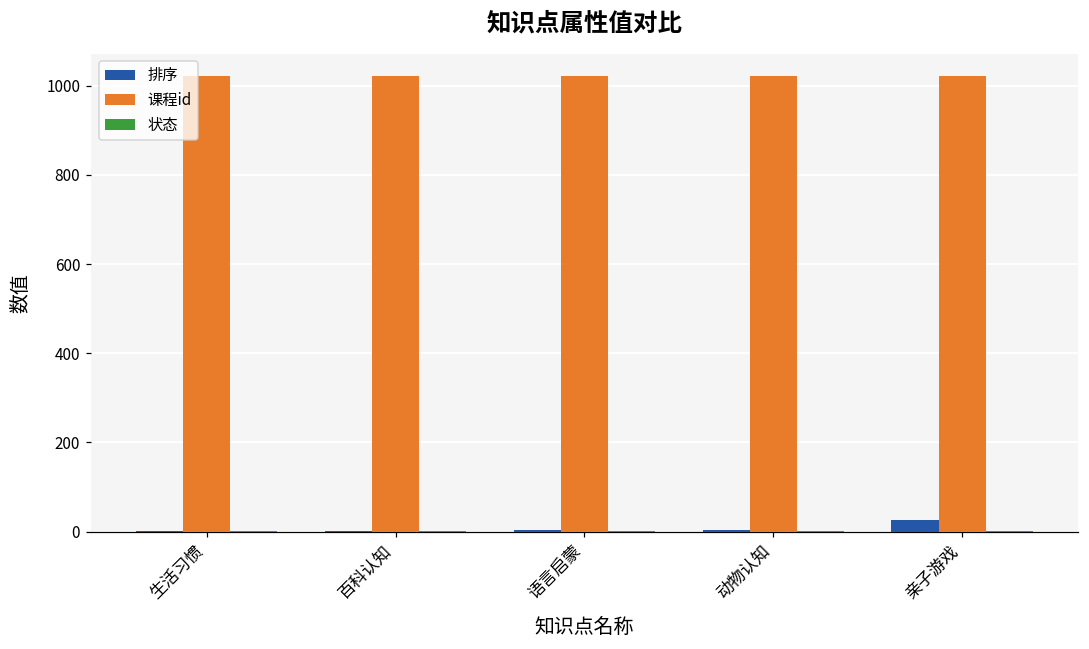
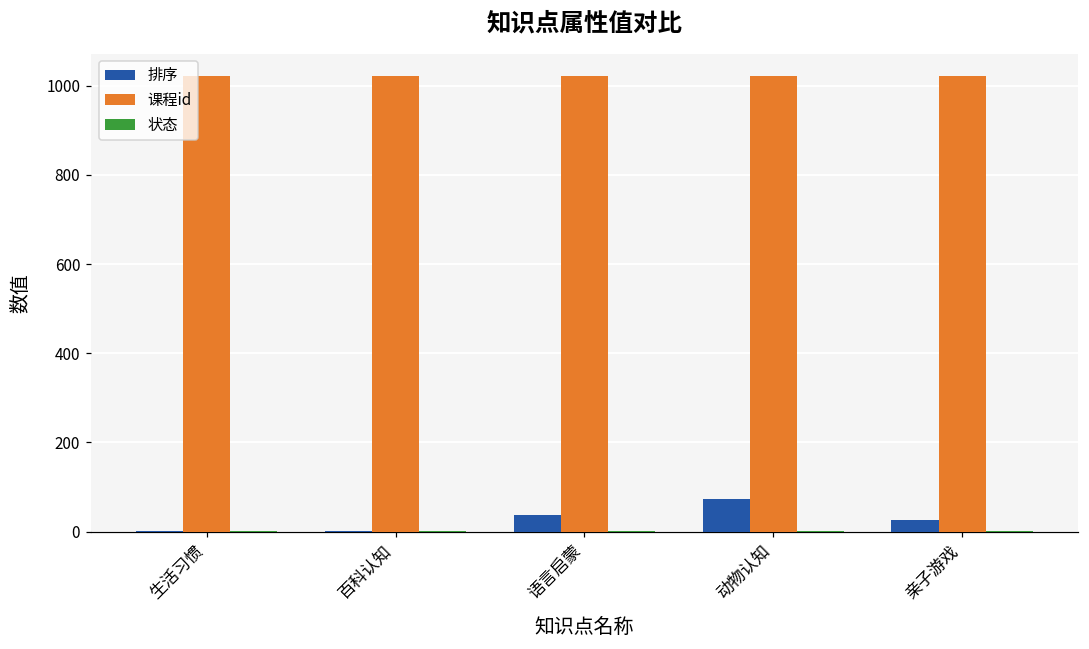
  {
    "排序": {
-     "语言启蒙": 0,
-     "动物认知": 0,
+     "语言启蒙": 40,
+     "动物认知": 70,
      "亲子游戏": 30
    },
    "课程id": {
      "生活习惯": 1020,
      "百科认知": 1020,
      "语言启蒙": 1020,
      "动物认知": 1020,
      "亲子游戏": 1020
    }
  }
